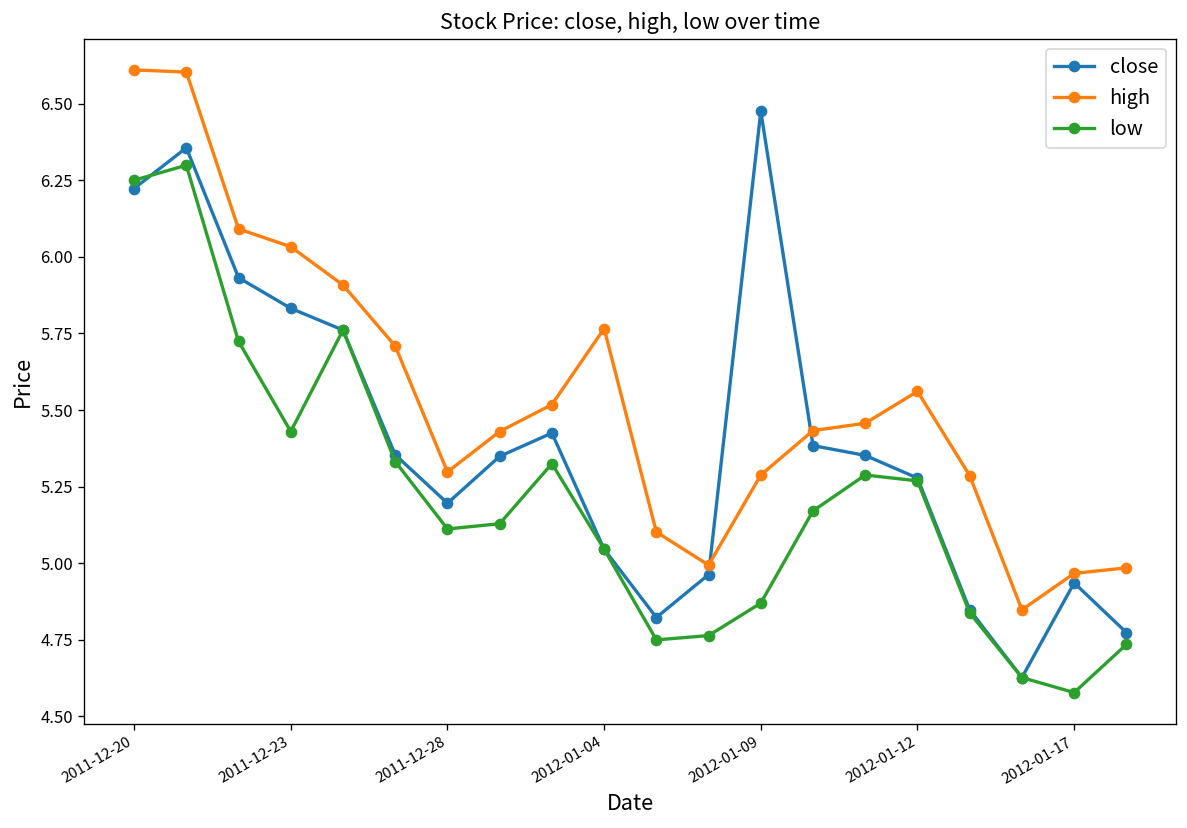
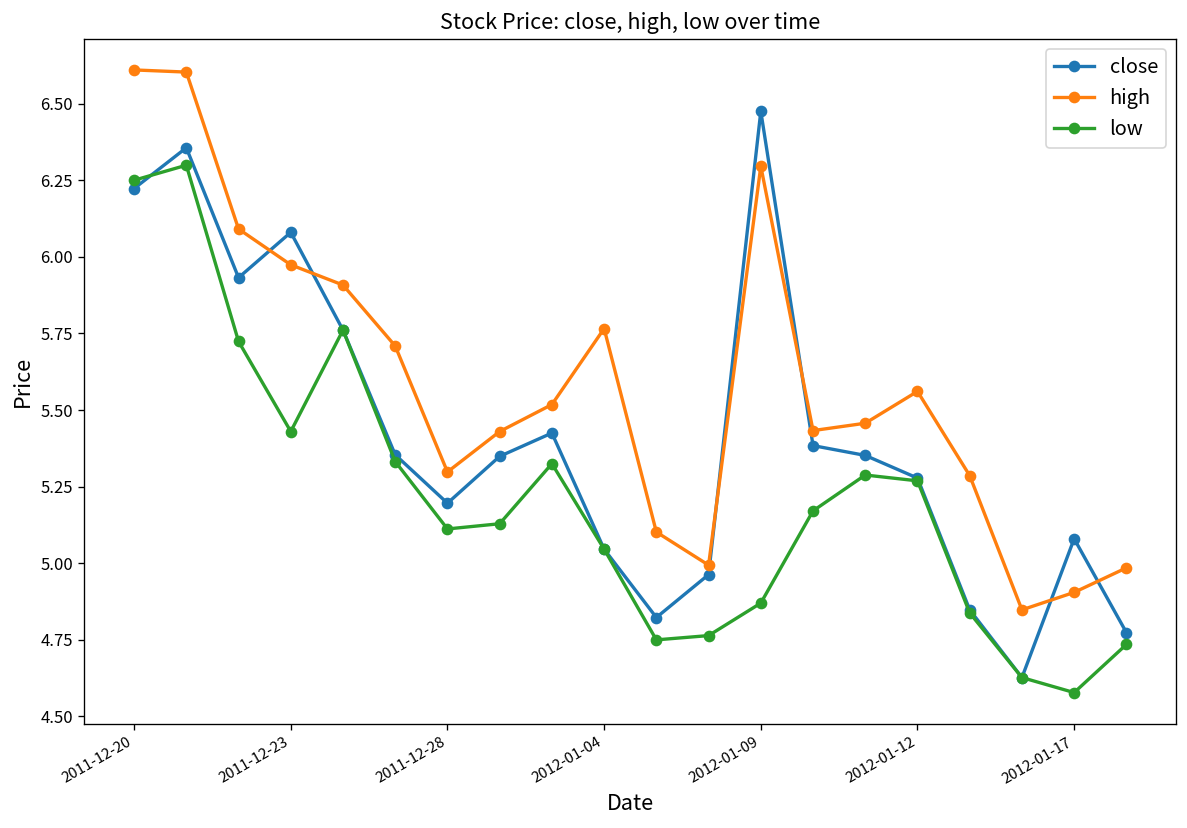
  {
    "close": {
      "2011-12-20": 6.22,
-     "2011-12-23": 5.83,
+     "2011-12-23": 6.08,
      "2011-12-28": 5.20,
      "2012-01-09": 6.48,
-     "2012-01-17": 4.94
+     "2012-01-17": 5.08
    },
    "high": {
      "2011-12-20": 6.61,
-     "2011-12-23": 6.03,
+     "2011-12-23": 5.97,
      "2011-12-28": 5.30,
      "2012-01-04": 5.77,
-     "2012-01-09": 5.29,
+     "2012-01-09": 6.30,
      "2012-01-12": 5.56,
-     "2012-01-17": 4.97
+     "2012-01-17": 4.91
    },
    "low": {
      "2011-12-20": 6.25,
      "2011-12-23": 5.43,
      "2011-12-28": 5.11,
      "2012-01-09": 4.87,
      "2012-01-17": 4.58
    }
  }
